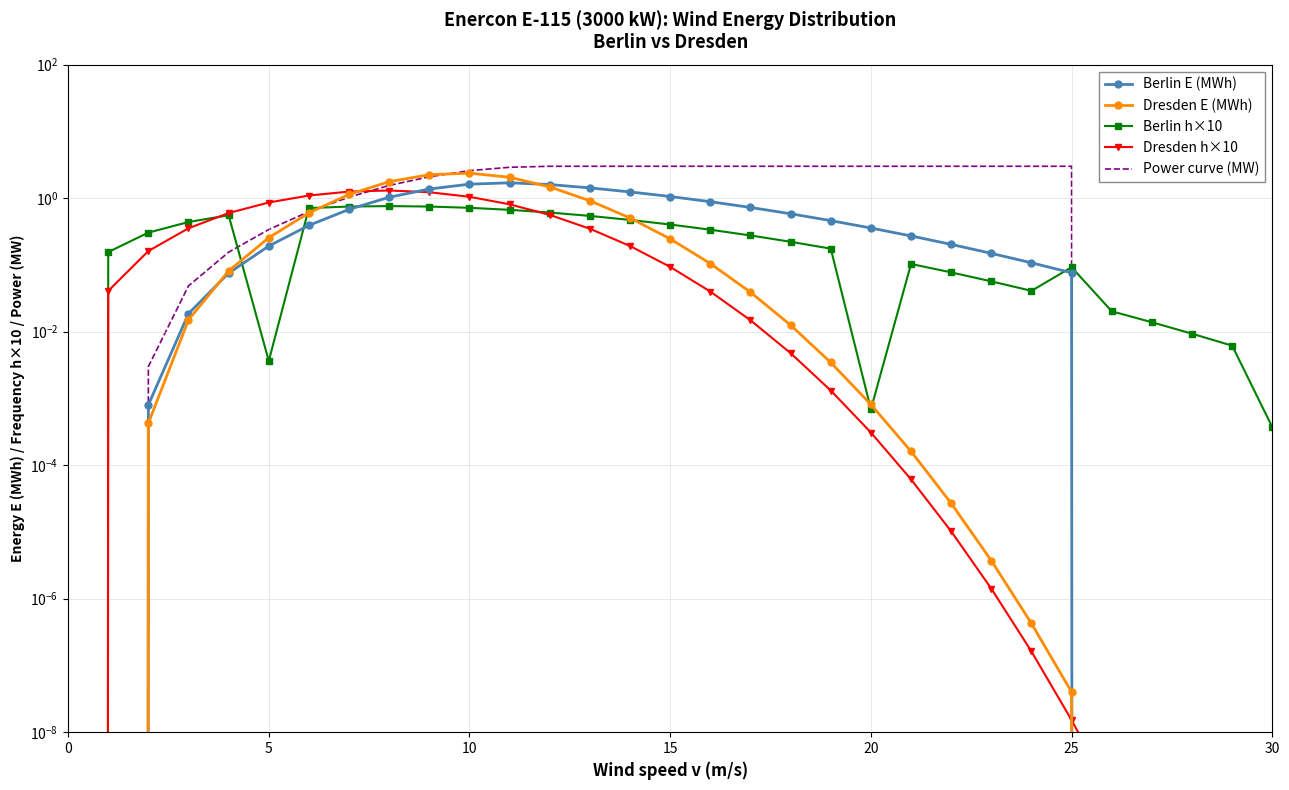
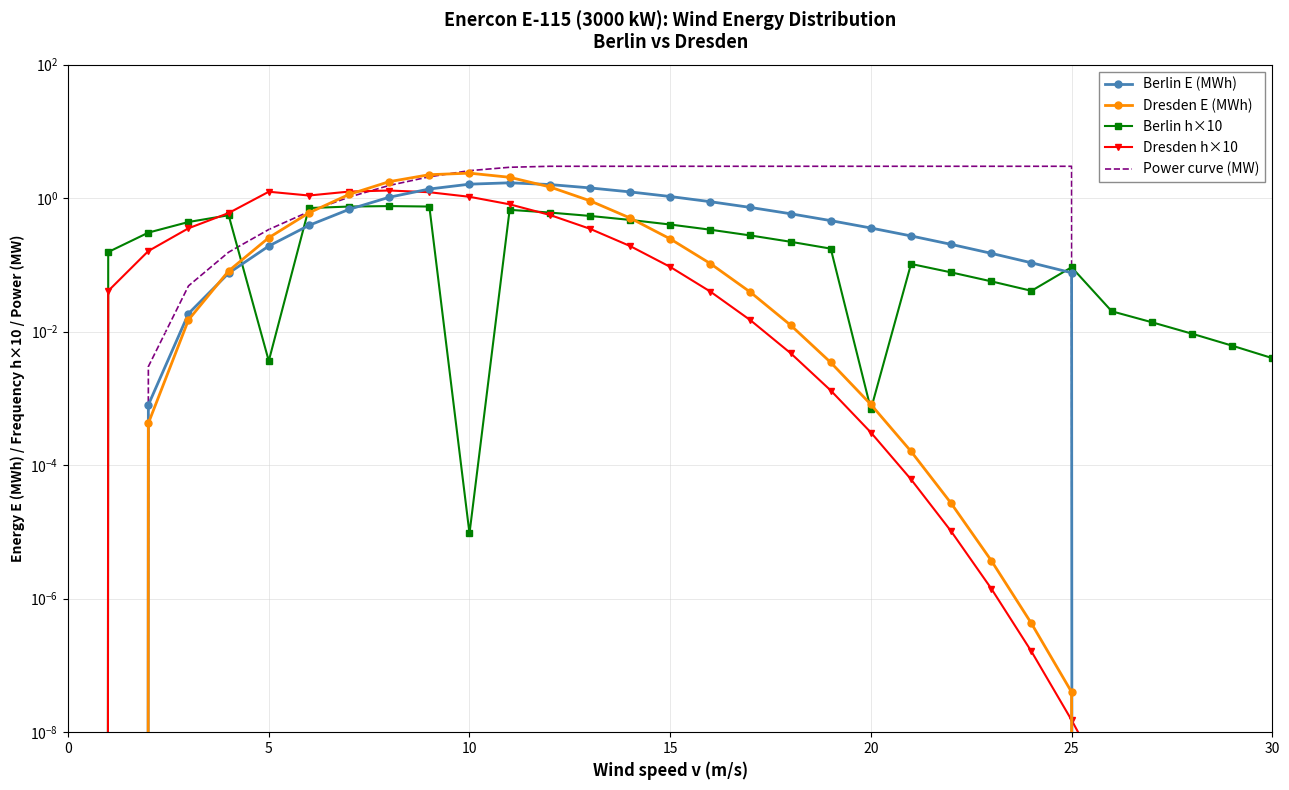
  {
    "Berlin E (MWh)": {
      "5": 0.19,
      "10": 1.6,
      "15": 1.1,
      "20": 0.4,
      "25": 0.08
    },
    "Dresden E (MWh)": {
      "5": 0.26,
      "15": 0.25,
      "20": 0.0008,
      "25": 0.00000004
    },
    "Berlin h×10": {
      "5": 0.004,
-     "10": 0.7,
+     "10": 0.000010,
      "15": 0.4,
      "20": 0.0007,
      "25": 0.09,
-     "30": 0.0004
+     "30": 0.004
    },
    "Dresden h×10": {
-     "5": 0.9,
+     "5": 1.2,
      "10": 1.0,
      "15": 0.1,
      "20": 0.0003,
      "25": 0.000000015
    },
    "Power curve (MW)": {
      "5": 0.3,
      "15": 3,
      "20": 3,
      "25": 3
    }
  }
